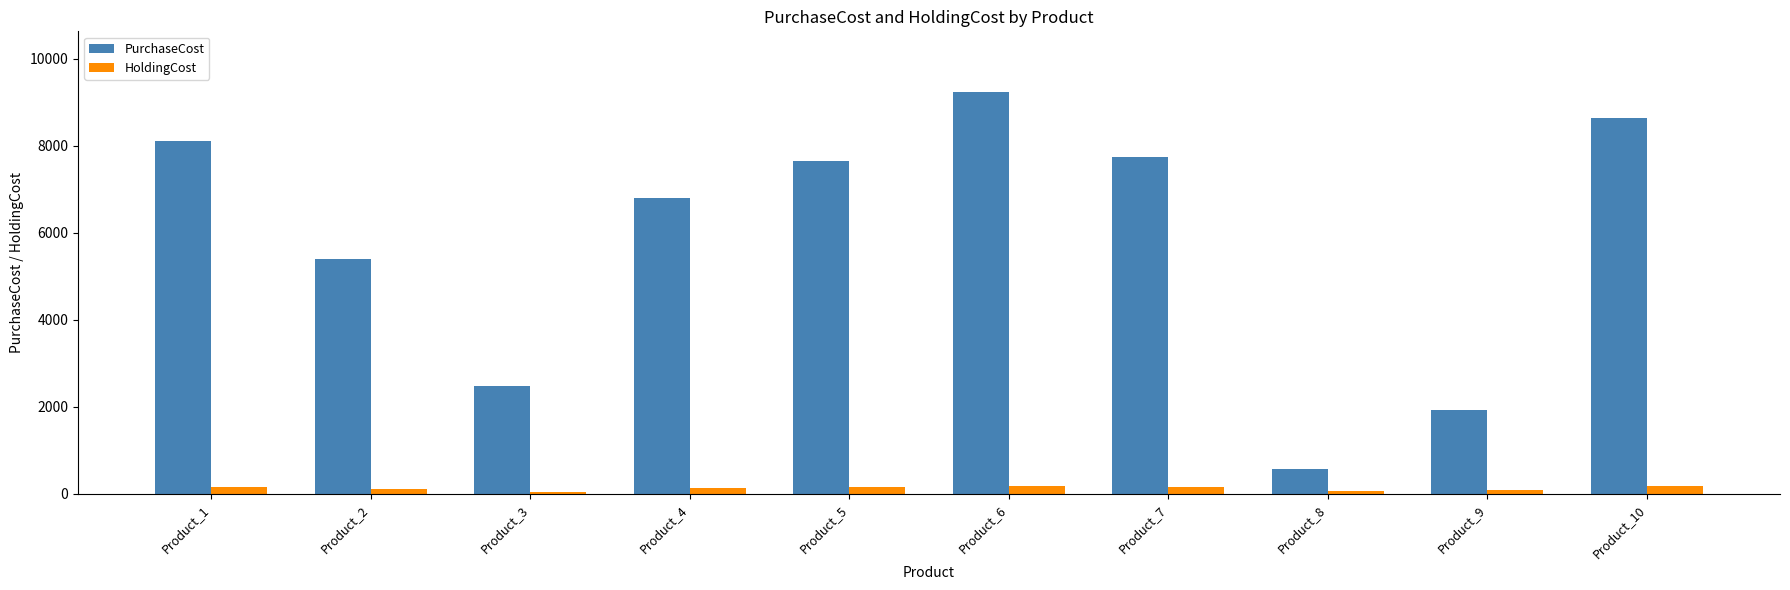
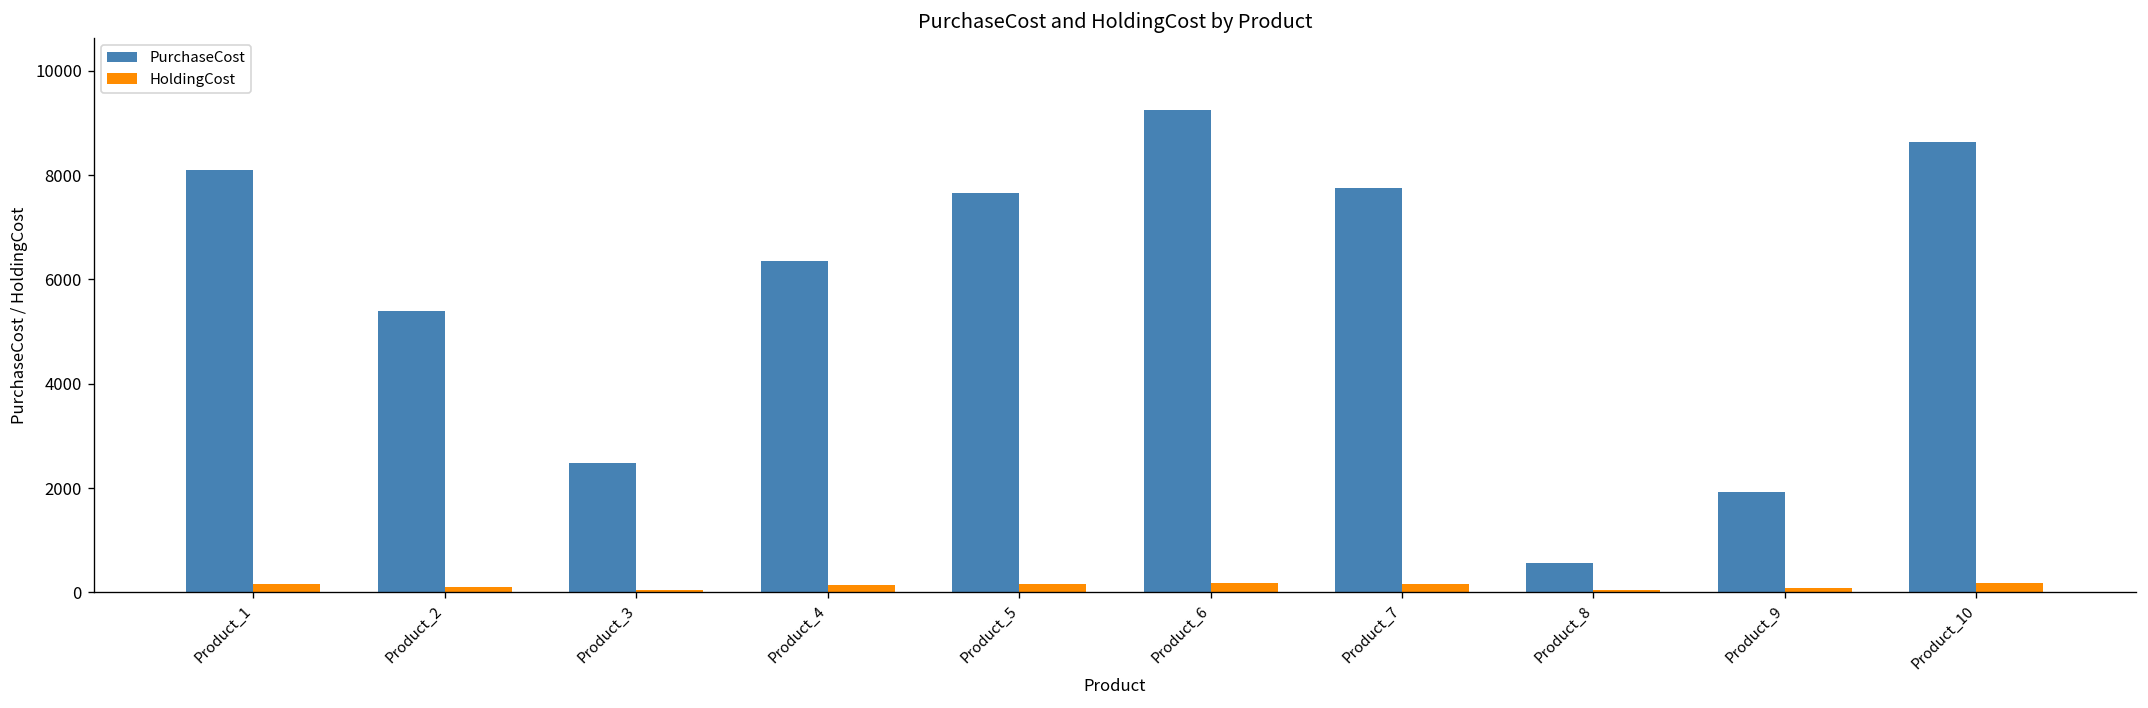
  {
    "PurchaseCost": {
      "Product_1": 8100,
      "Product_2": 5400,
      "Product_3": 2500,
-     "Product_4": 6800,
+     "Product_4": 6400,
      "Product_5": 7700,
      "Product_6": 9200,
      "Product_7": 7800,
      "Product_8": 600,
      "Product_9": 1900,
      "Product_10": 8600
    },
    "HoldingCost": {
      "Product_1": 200,
      "Product_2": 100,
      "Product_4": 100,
      "Product_5": 200,
      "Product_6": 200,
      "Product_7": 200,
      "Product_9": 100,
      "Product_10": 200
    }
  }
